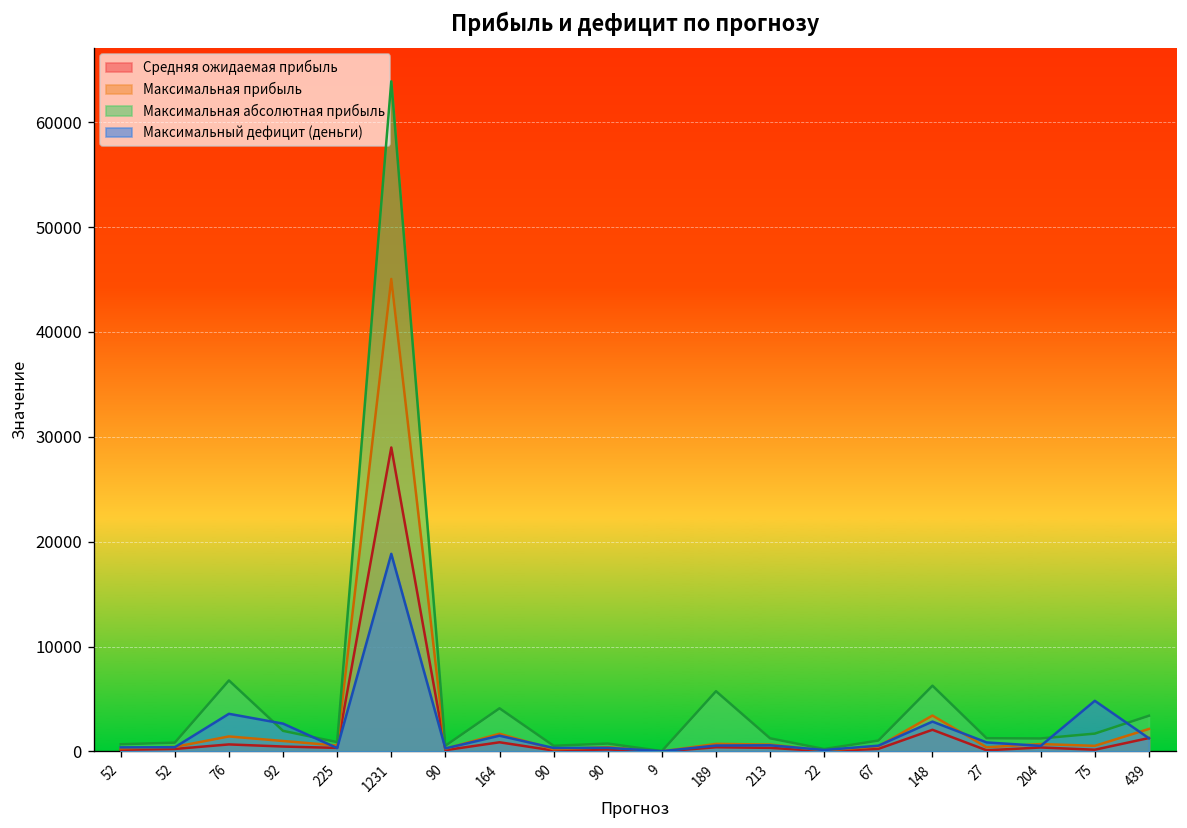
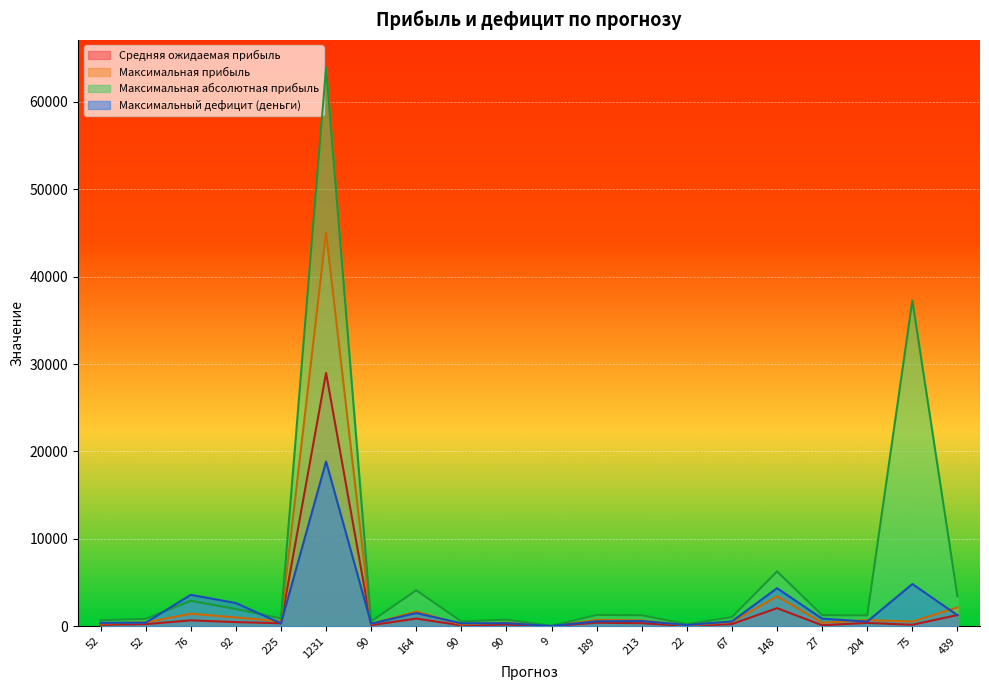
  {
    "Максимальная абсолютная прибыль": {
-     "76": 7000,
+     "76": 3000,
      "92": 2000,
      "225": 1000,
      "1231": 64000,
      "164": 4000,
-     "189": 6000,
+     "189": 1000,
      "213": 1000,
      "67": 1000,
      "148": 6000,
      "27": 1000,
      "204": 1000,
-     "75": 2000,
+     "75": 37000,
      "439": 3000
    },
    "Максимальный дефицит (деньги)": {
      "76": 4000,
      "92": 3000,
      "1231": 19000,
-     "148": 3000,
+     "148": 4000,
      "27": 1000,
      "75": 5000
    }
  }
